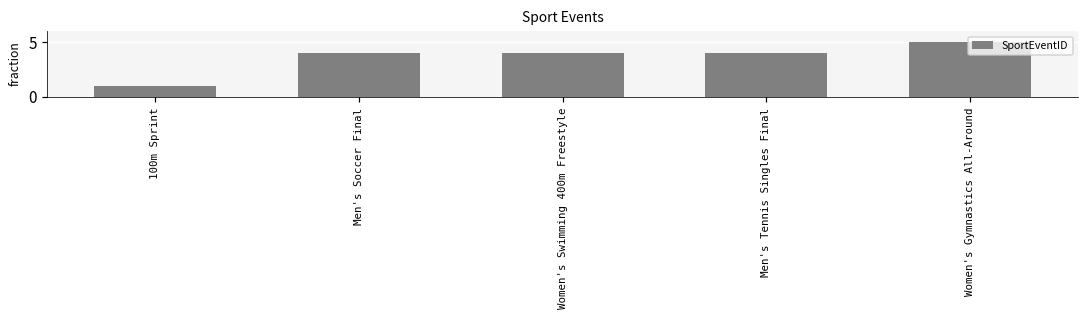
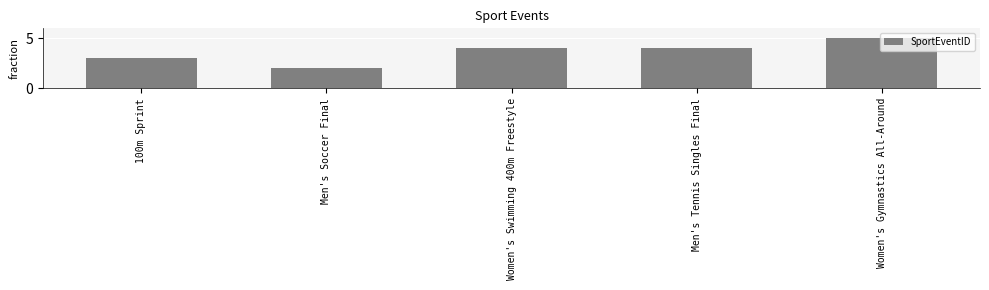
  {
-   "100m Sprint": 1,
-   "Men's Soccer Final": 4,
+   "100m Sprint": 3,
+   "Men's Soccer Final": 2,
    "Women's Swimming 400m Freestyle": 4,
    "Men's Tennis Singles Final": 4
  }
